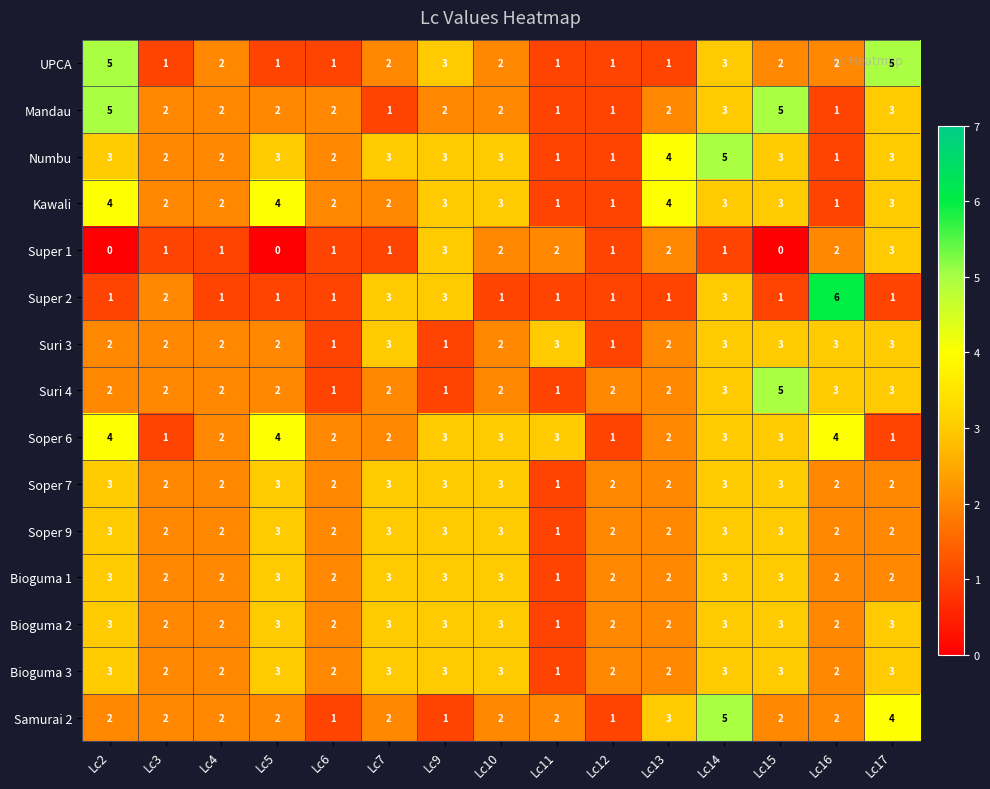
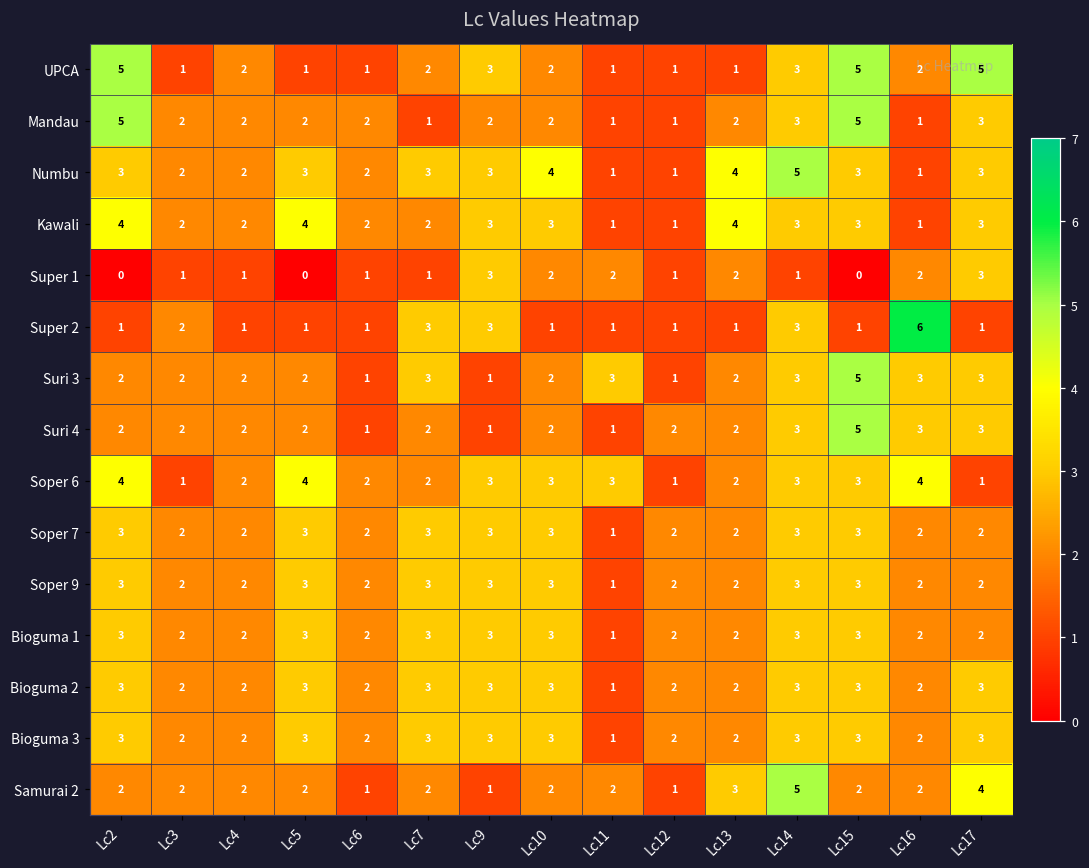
  {
    "UPCA": {
      "Lc2": 5,
      "Lc3": 1,
      "Lc4": 2,
      "Lc5": 1,
      "Lc6": 1,
      "Lc7": 2,
      "Lc9": 3,
      "Lc10": 2,
      "Lc11": 1,
      "Lc12": 1,
      "Lc13": 1,
      "Lc14": 3,
-     "Lc15": 2
+     "Lc15": 5
    },
    "Numbu": {
      "Lc2": 3,
      "Lc3": 2,
      "Lc4": 2,
      "Lc5": 3,
      "Lc6": 2,
      "Lc7": 3,
      "Lc9": 3,
-     "Lc10": 3,
+     "Lc10": 4,
      "Lc11": 1,
      "Lc12": 1,
      "Lc13": 4,
      "Lc14": 5,
      "Lc15": 3,
      "Lc16": 1,
      "Lc17": 3
    },
    "Suri 3": {
      "Lc2": 2,
      "Lc3": 2,
      "Lc4": 2,
      "Lc5": 2,
      "Lc6": 1,
      "Lc7": 3,
      "Lc9": 1,
      "Lc10": 2,
      "Lc11": 3,
      "Lc12": 1,
      "Lc13": 2,
      "Lc14": 3,
-     "Lc15": 3,
+     "Lc15": 5,
      "Lc16": 3,
      "Lc17": 3
    }
  }
